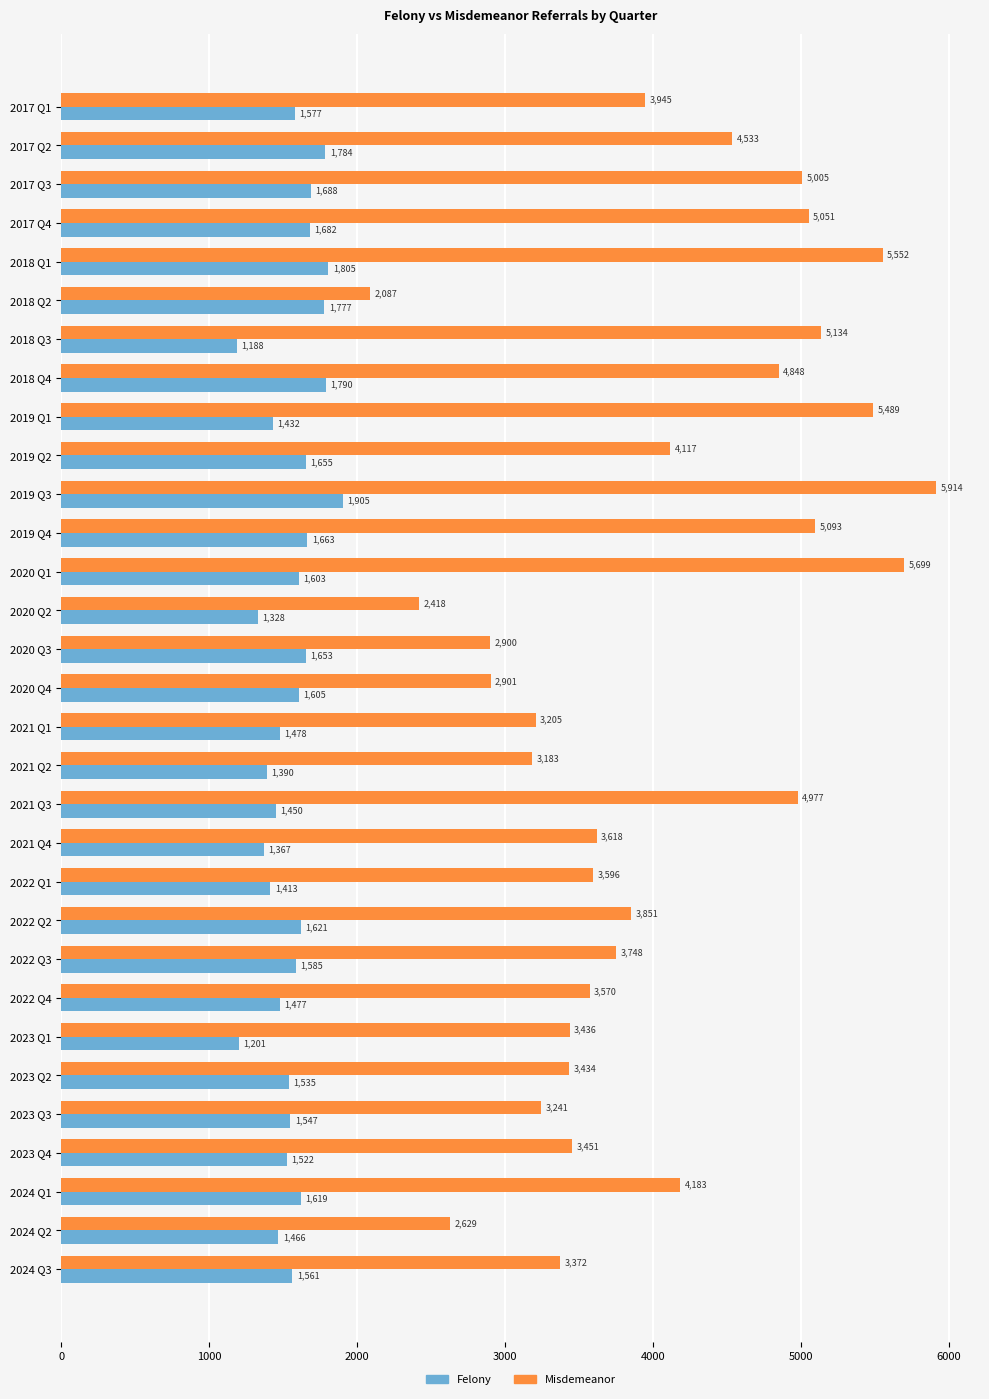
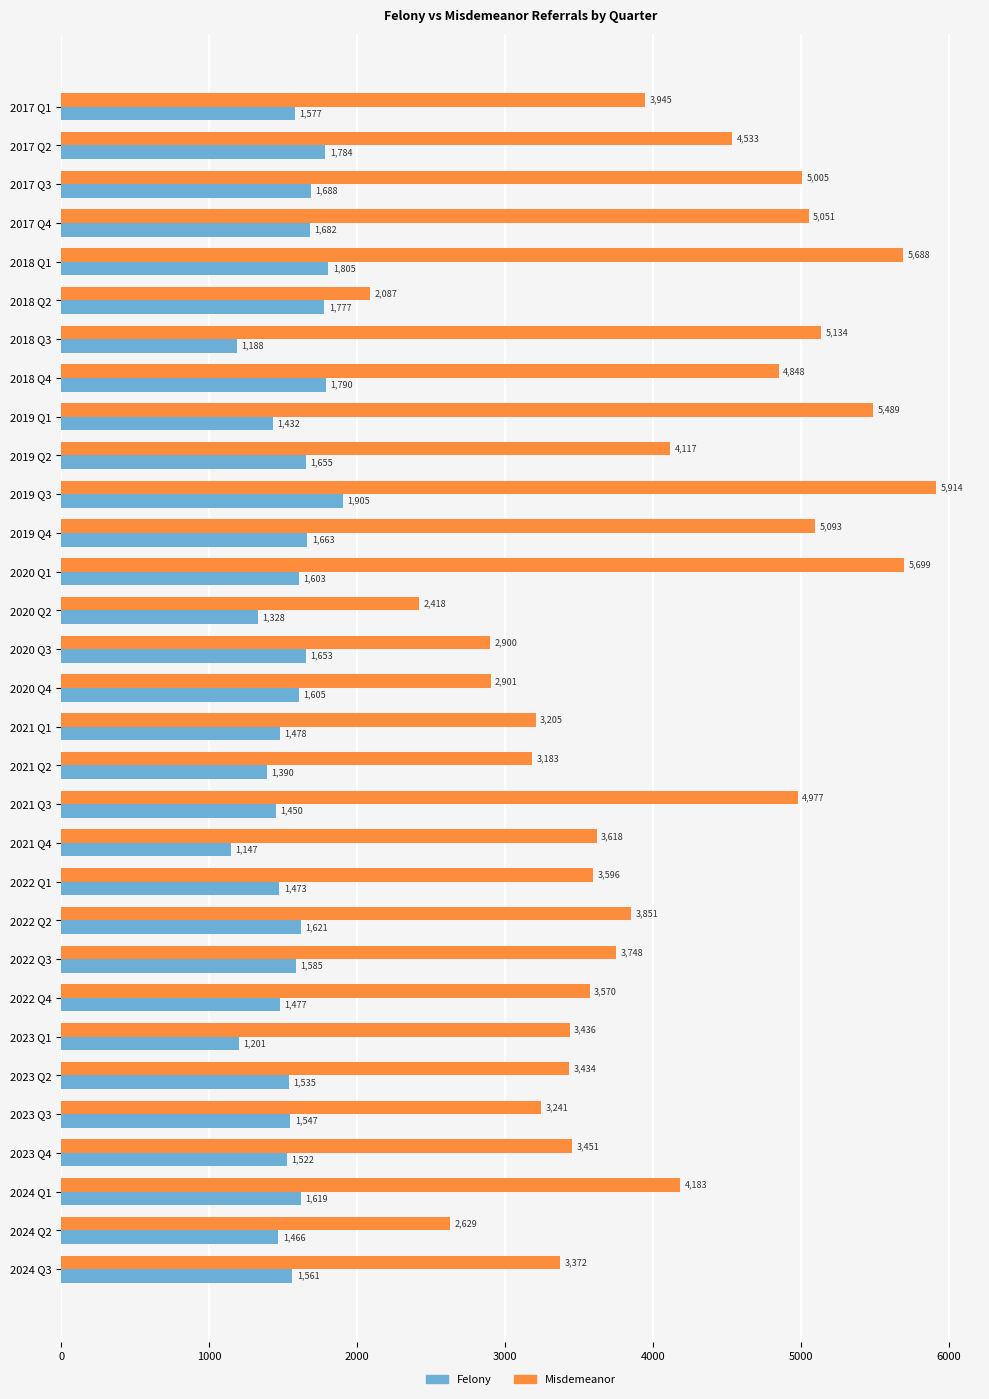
  {
    "Felony": {
      "2017 Q1": "1,577",
      "2017 Q2": "1,784",
      "2017 Q3": "1,688",
      "2017 Q4": "1,682",
      "2018 Q1": "1,805",
      "2018 Q2": "1,777",
      "2018 Q3": "1,188",
      "2018 Q4": "1,790",
      "2019 Q1": "1,432",
      "2019 Q2": "1,655",
      "2019 Q3": "1,905",
      "2019 Q4": "1,663",
      "2020 Q1": "1,603",
      "2020 Q2": "1,328",
      "2020 Q3": "1,653",
      "2020 Q4": "1,605",
      "2021 Q1": "1,478",
      "2021 Q2": "1,390",
      "2021 Q3": "1,450",
-     "2021 Q4": "1,367",
-     "2022 Q1": "1,413",
+     "2021 Q4": "1,147",
+     "2022 Q1": "1,473",
      "2022 Q2": "1,621",
      "2022 Q3": "1,585",
      "2022 Q4": "1,477",
      "2023 Q1": "1,201",
      "2023 Q2": "1,535",
      "2023 Q3": "1,547",
      "2023 Q4": "1,522",
      "2024 Q1": "1,619",
      "2024 Q2": "1,466",
      "2024 Q3": "1,561"
    },
    "Misdemeanor": {
      "2017 Q1": "3,945",
      "2017 Q2": "4,533",
      "2017 Q3": "5,005",
      "2017 Q4": "5,051",
-     "2018 Q1": "5,552",
+     "2018 Q1": "5,688",
      "2018 Q2": "2,087",
      "2018 Q3": "5,134",
      "2018 Q4": "4,848",
      "2019 Q1": "5,489",
      "2019 Q2": "4,117",
      "2019 Q3": "5,914",
      "2019 Q4": "5,093",
      "2020 Q1": "5,699",
      "2020 Q2": "2,418",
      "2020 Q3": "2,900",
      "2020 Q4": "2,901",
      "2021 Q1": "3,205",
      "2021 Q2": "3,183",
      "2021 Q3": "4,977",
      "2021 Q4": "3,618",
      "2022 Q1": "3,596",
      "2022 Q2": "3,851",
      "2022 Q3": "3,748",
      "2022 Q4": "3,570",
      "2023 Q1": "3,436",
      "2023 Q2": "3,434",
      "2023 Q3": "3,241",
      "2023 Q4": "3,451",
      "2024 Q1": "4,183",
      "2024 Q2": "2,629",
      "2024 Q3": "3,372"
    }
  }
